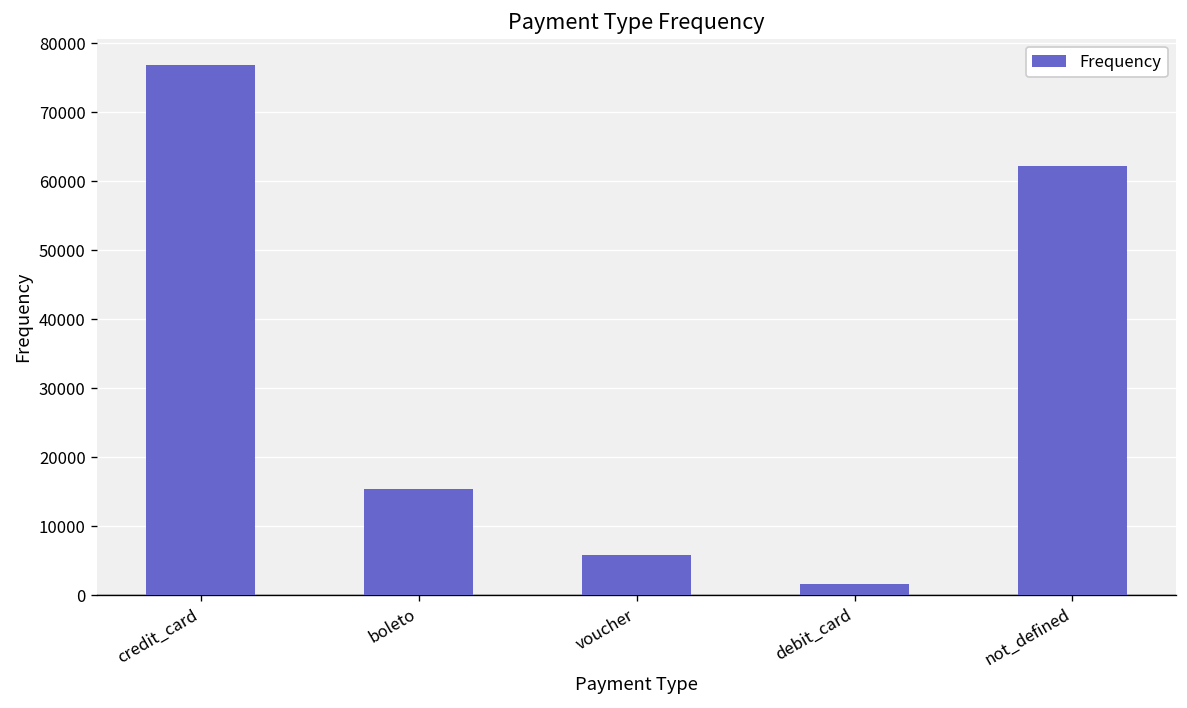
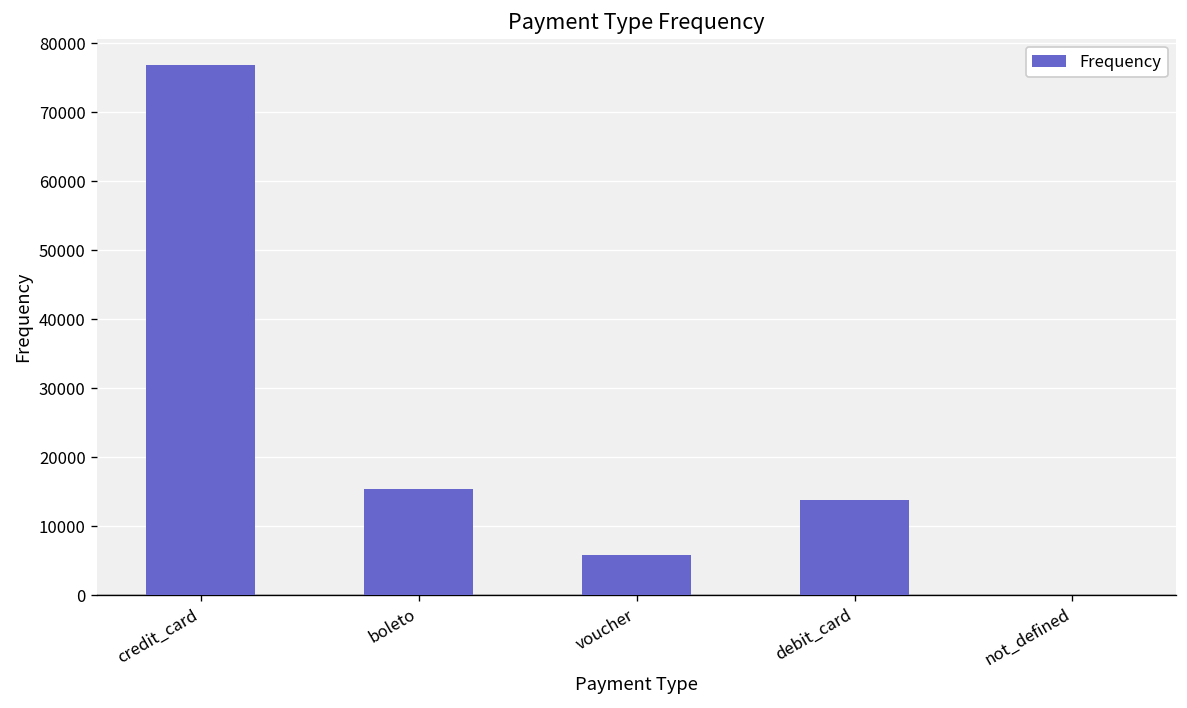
  {
    "credit_card": 77000,
    "boleto": 15000,
    "voucher": 6000,
-   "debit_card": 2000,
-   "not_defined": 62000
+   "debit_card": 14000,
+   "not_defined": 0
  }
